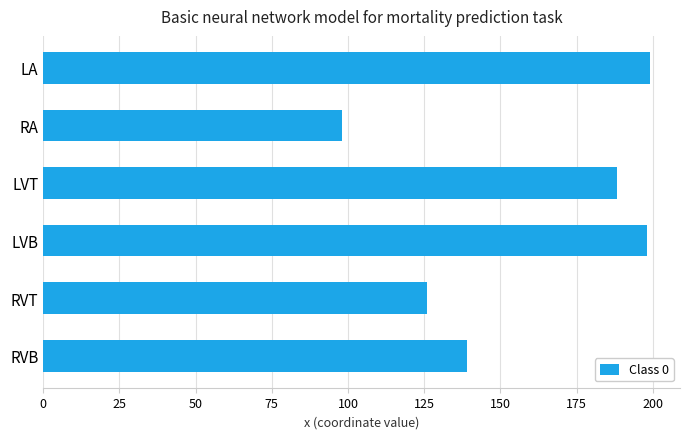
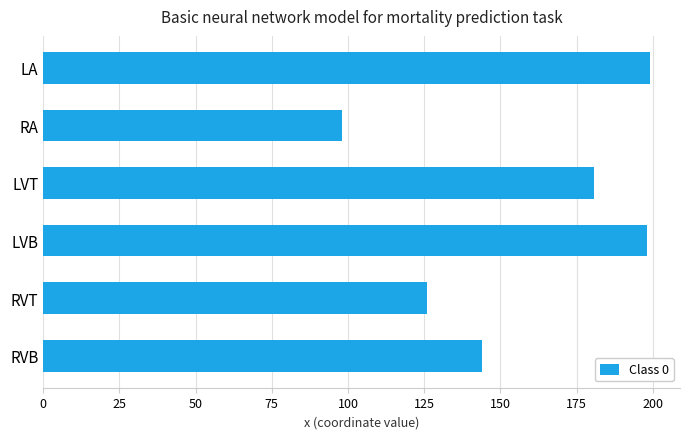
  {
    "LA": 199,
    "RA": 98,
-   "LVT": 188,
+   "LVT": 181,
    "LVB": 198,
    "RVT": 126,
-   "RVB": 139
+   "RVB": 144
  }
